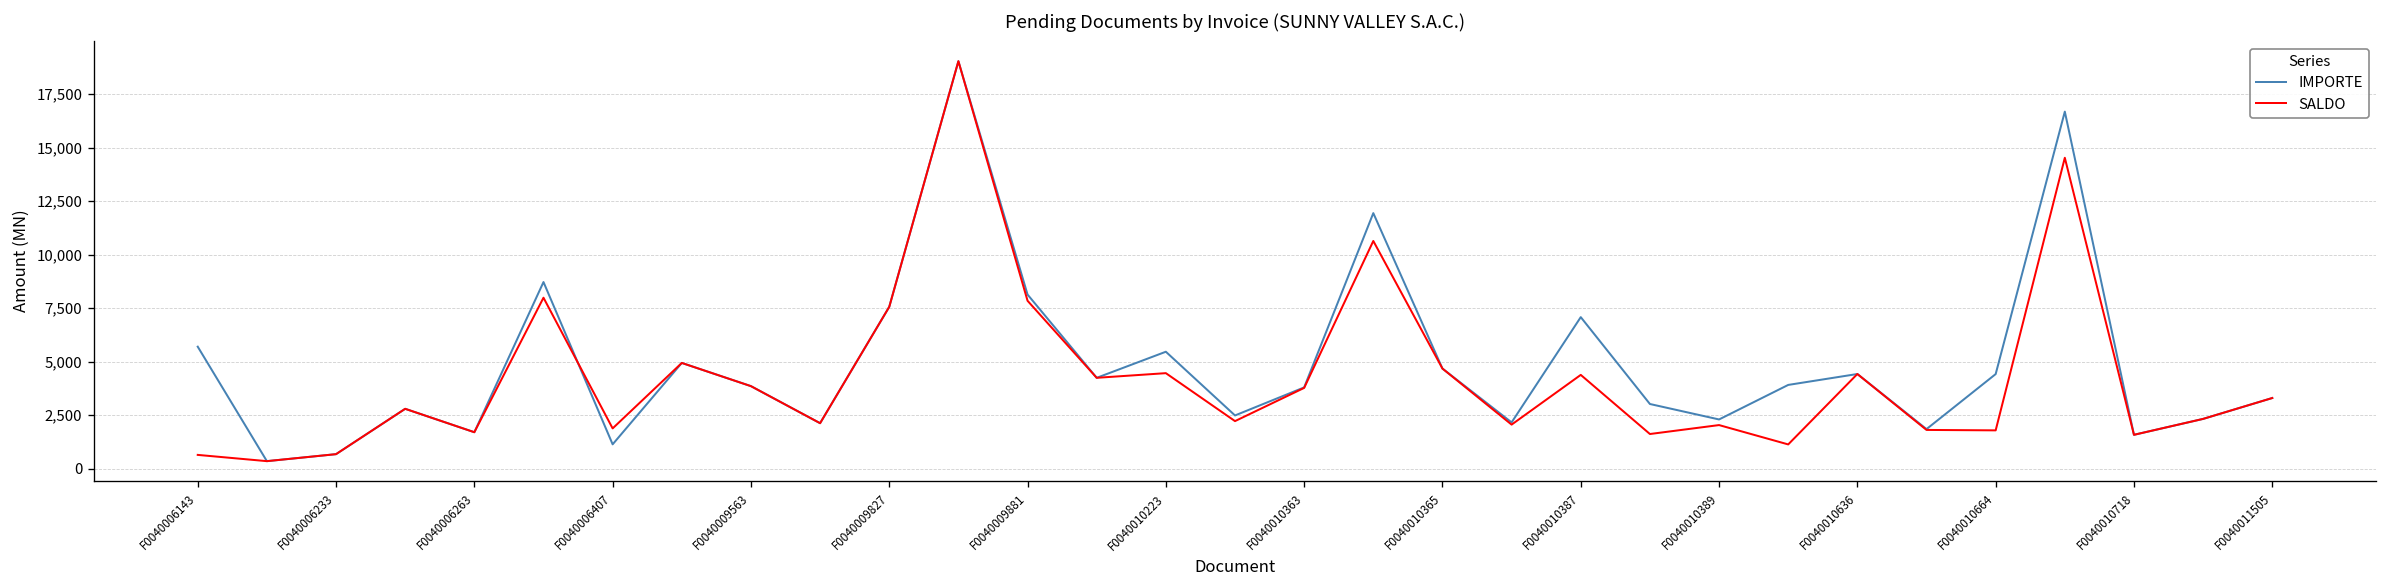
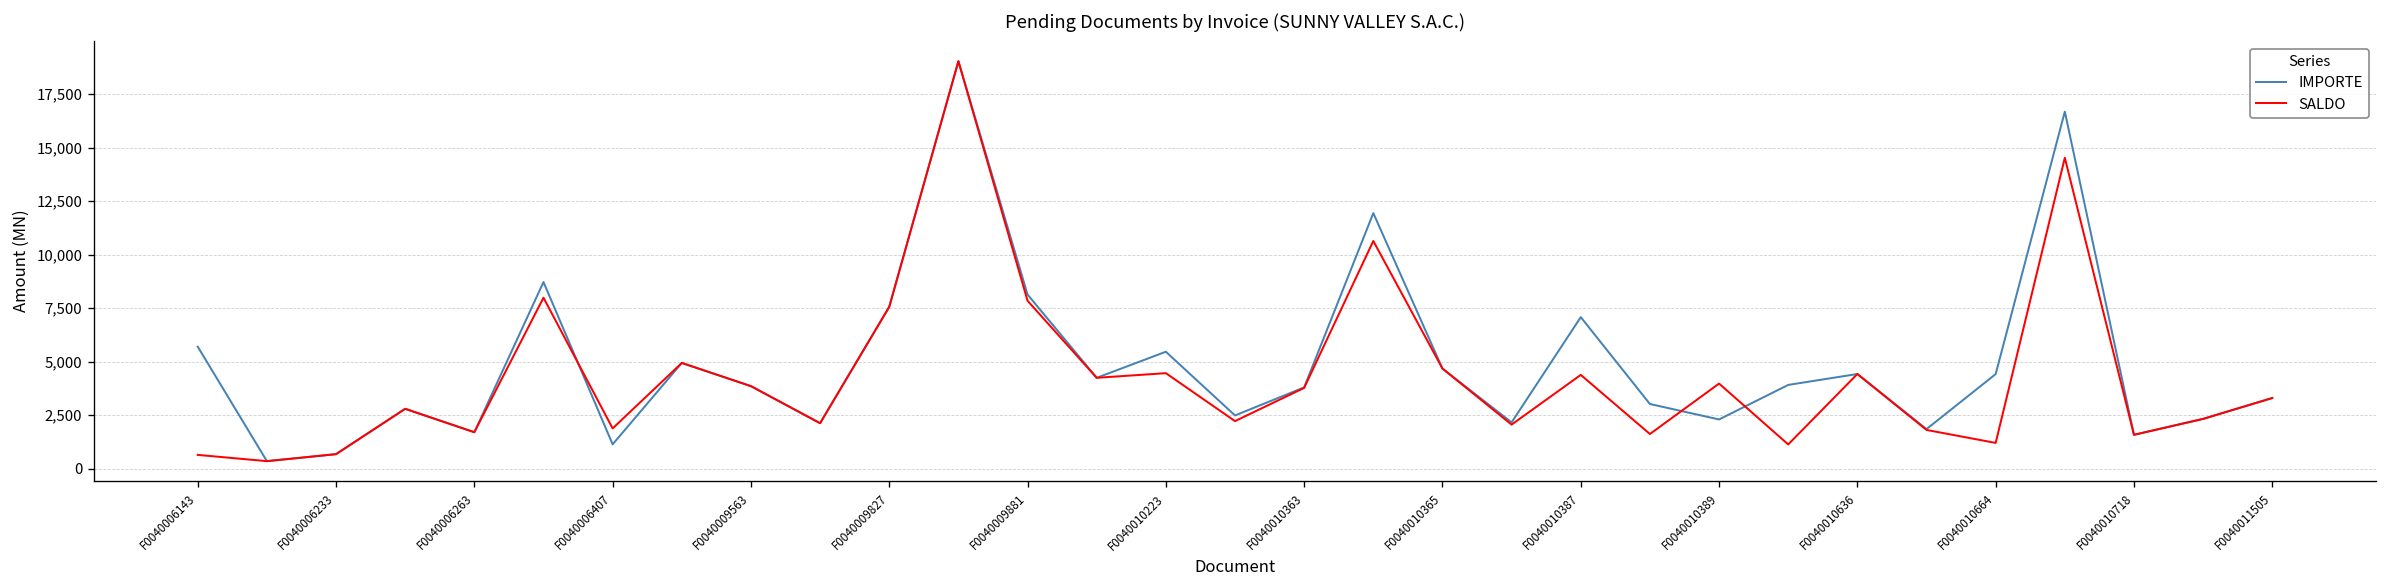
  {
    "IMPORTE": {
      "F0040006143": "5,700",
      "F0040006407": "1,100",
      "F0040009881": "8,100",
      "F0040010223": "5,500",
      "F0040010387": "7,100",
      "F0040010389": "2,300",
      "F0040010664": "4,400"
    },
    "SALDO": {
      "F0040006143": "600",
      "F0040006407": "1,900",
      "F0040009881": "7,800",
      "F0040010223": "4,500",
      "F0040010387": "4,400",
-     "F0040010389": "2,000",
-     "F0040010664": "1,800"
+     "F0040010389": "4,000",
+     "F0040010664": "1,200"
    }
  }
